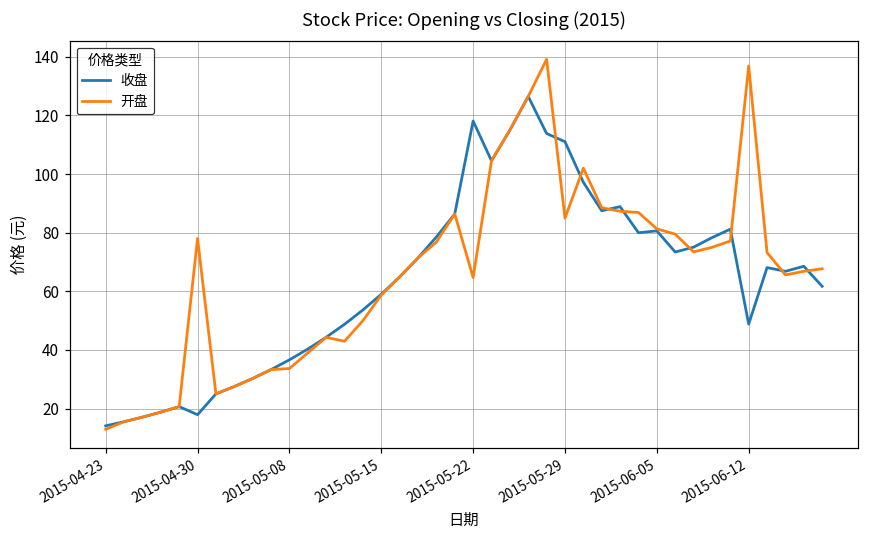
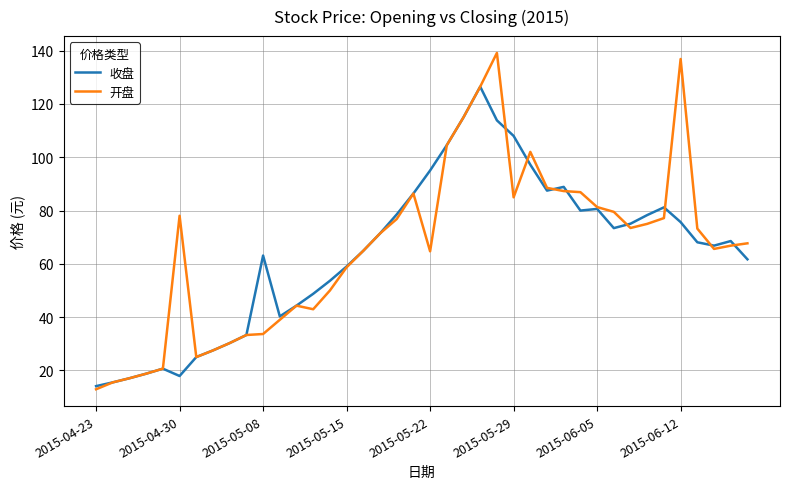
  {
    "收盘": {
      "2015-04-23": 14,
      "2015-04-30": 18,
-     "2015-05-08": 37,
-     "2015-05-22": 118,
-     "2015-05-29": 111,
-     "2015-06-12": 49
+     "2015-05-08": 63,
+     "2015-05-22": 95,
+     "2015-05-29": 108,
+     "2015-06-12": 76
    },
    "开盘": {
      "2015-04-23": 13,
      "2015-04-30": 78,
      "2015-05-08": 34,
      "2015-05-22": 65,
      "2015-05-29": 85,
      "2015-06-12": 137
    }
  }
